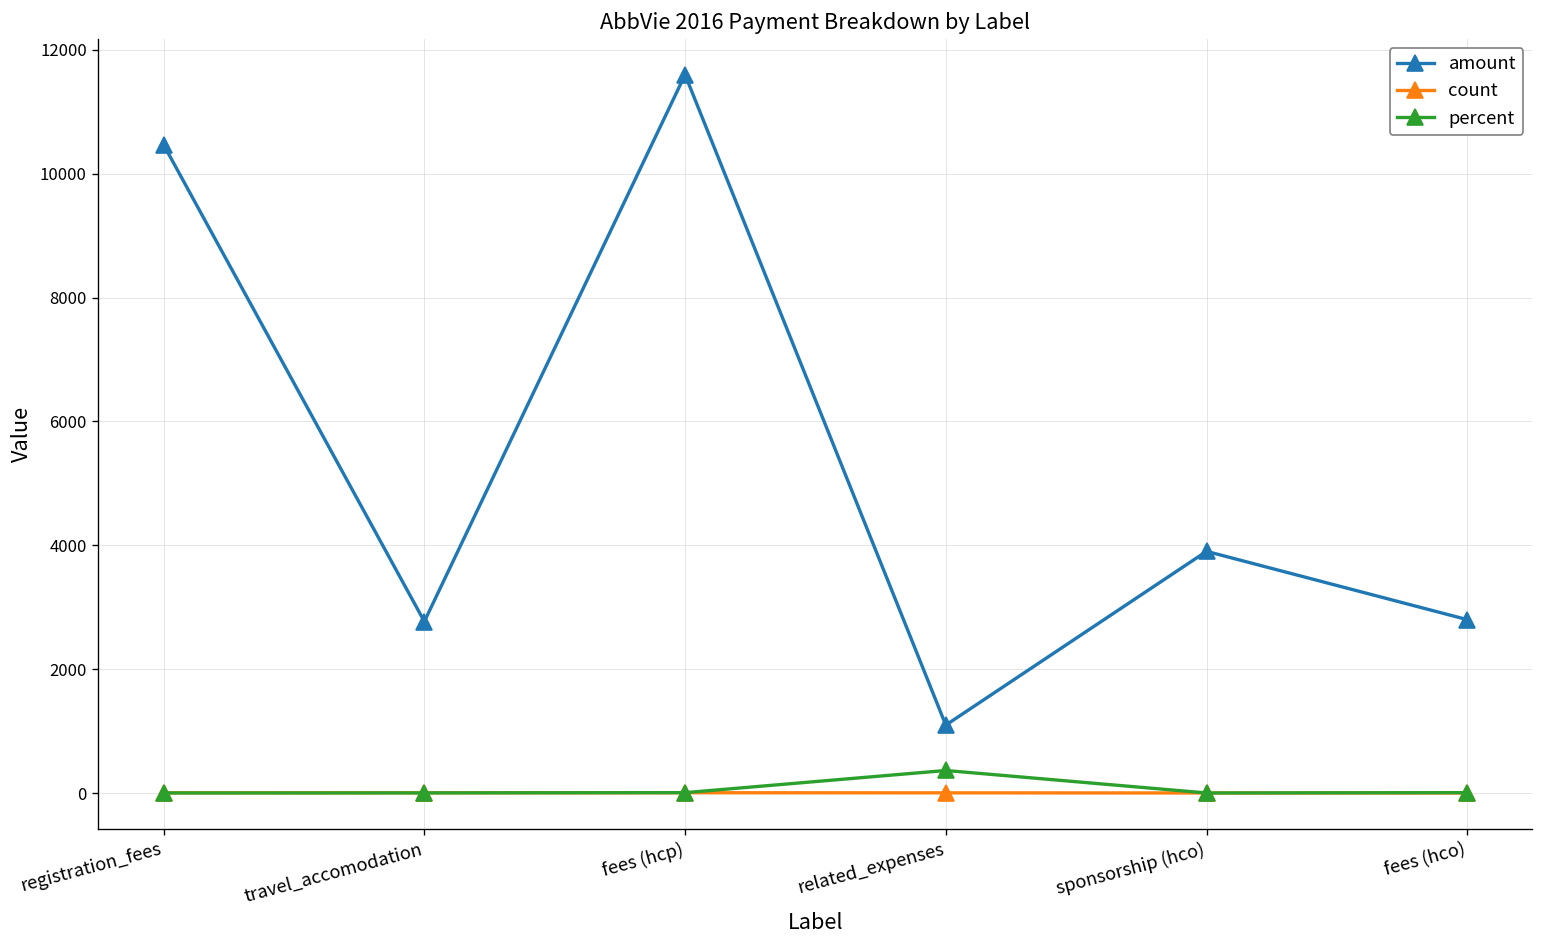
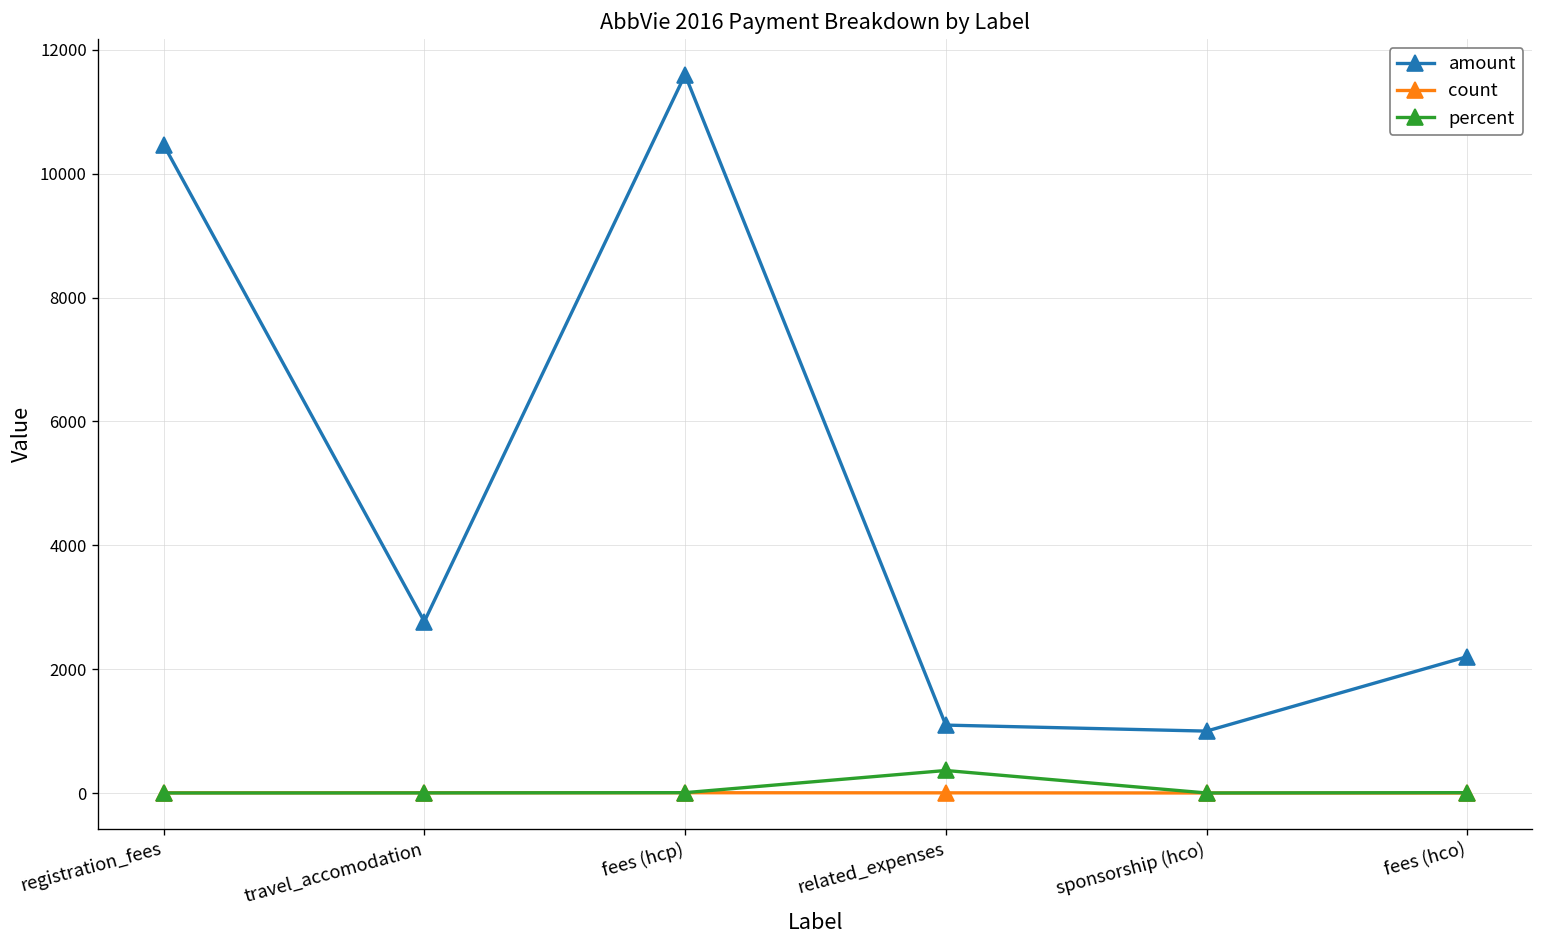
  {
    "amount": {
      "registration_fees": 10500,
      "travel_accomodation": 2800,
      "fees (hcp)": 11600,
      "related_expenses": 1100,
-     "sponsorship (hco)": 3900,
-     "fees (hco)": 2800
+     "sponsorship (hco)": 1000,
+     "fees (hco)": 2200
    },
    "count": {
      "related_expenses": 0
    },
    "percent": {
      "related_expenses": 400
    }
  }
